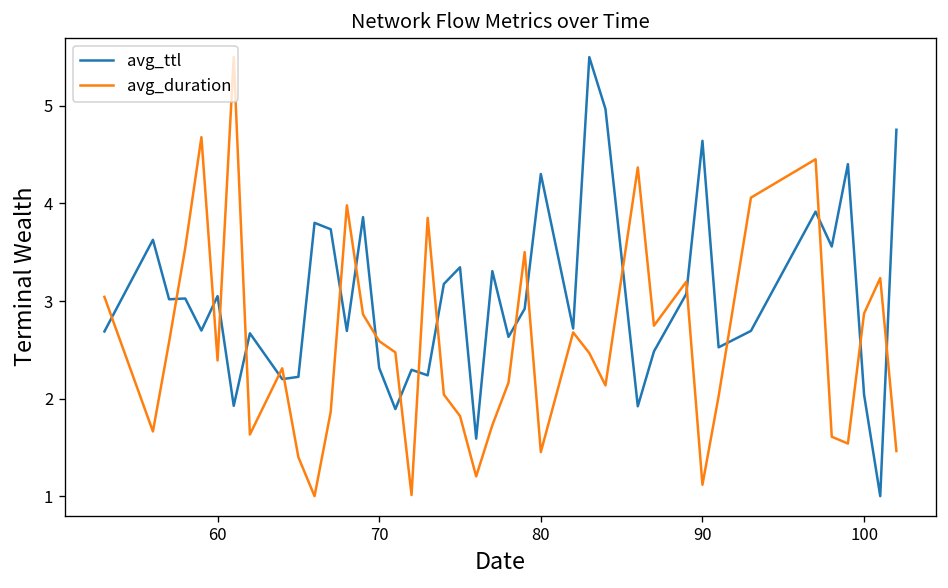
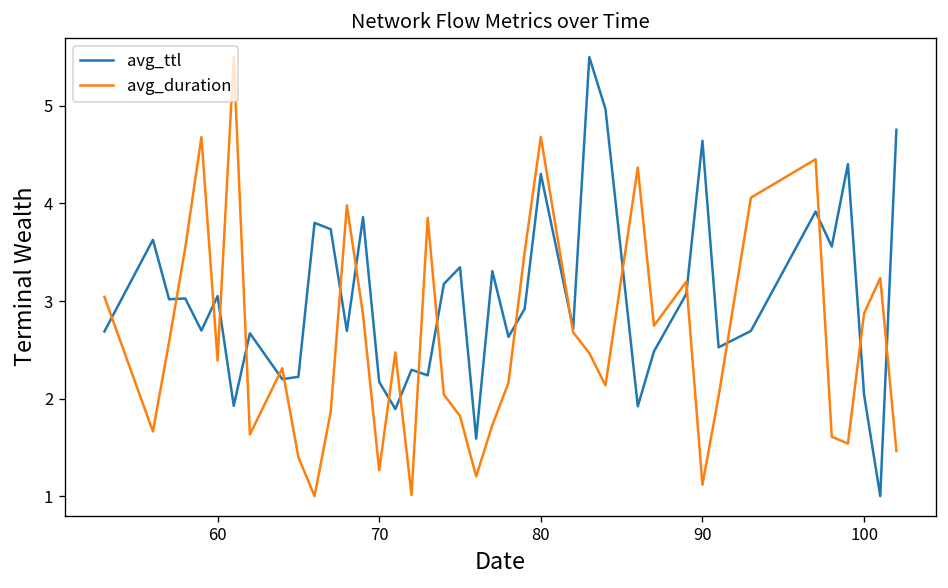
  {
    "avg_ttl": {
      "60": 3.1,
-     "70": 2.3,
+     "70": 2.2,
      "80": 4.3,
      "90": 4.6,
      "100": 2.0
    },
    "avg_duration": {
      "60": 2.4,
-     "70": 2.6,
-     "80": 1.5,
+     "70": 1.3,
+     "80": 4.7,
      "90": 1.1,
      "100": 2.9
    }
  }
